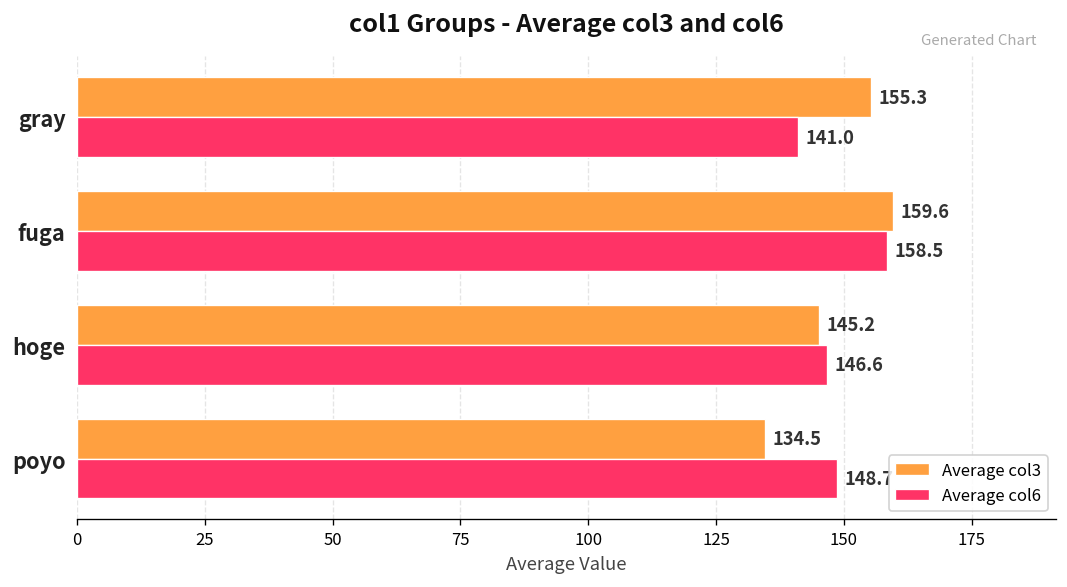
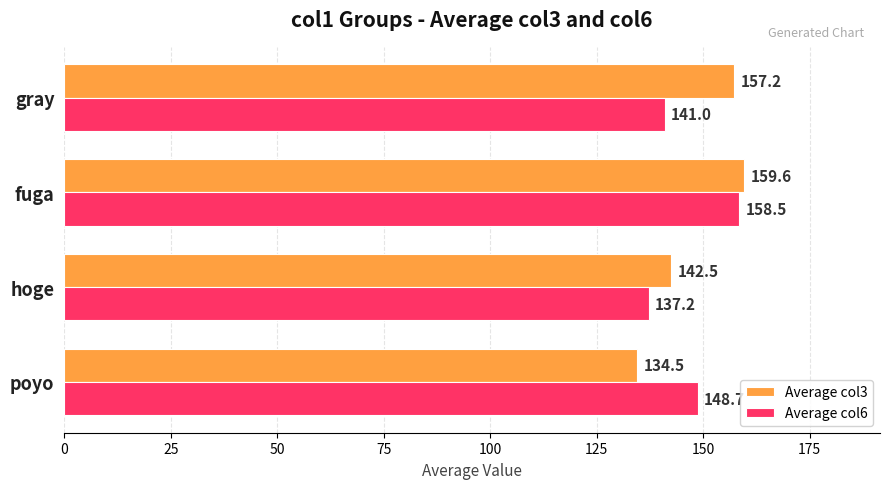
  {
    "Average col3": {
-     "gray": 155.3,
+     "gray": 157.2,
      "fuga": 159.6,
-     "hoge": 145.2,
+     "hoge": 142.5,
      "poyo": 134.5
    },
    "Average col6": {
      "gray": 141.0,
      "fuga": 158.5,
-     "hoge": 146.6
+     "hoge": 137.2
    }
  }
